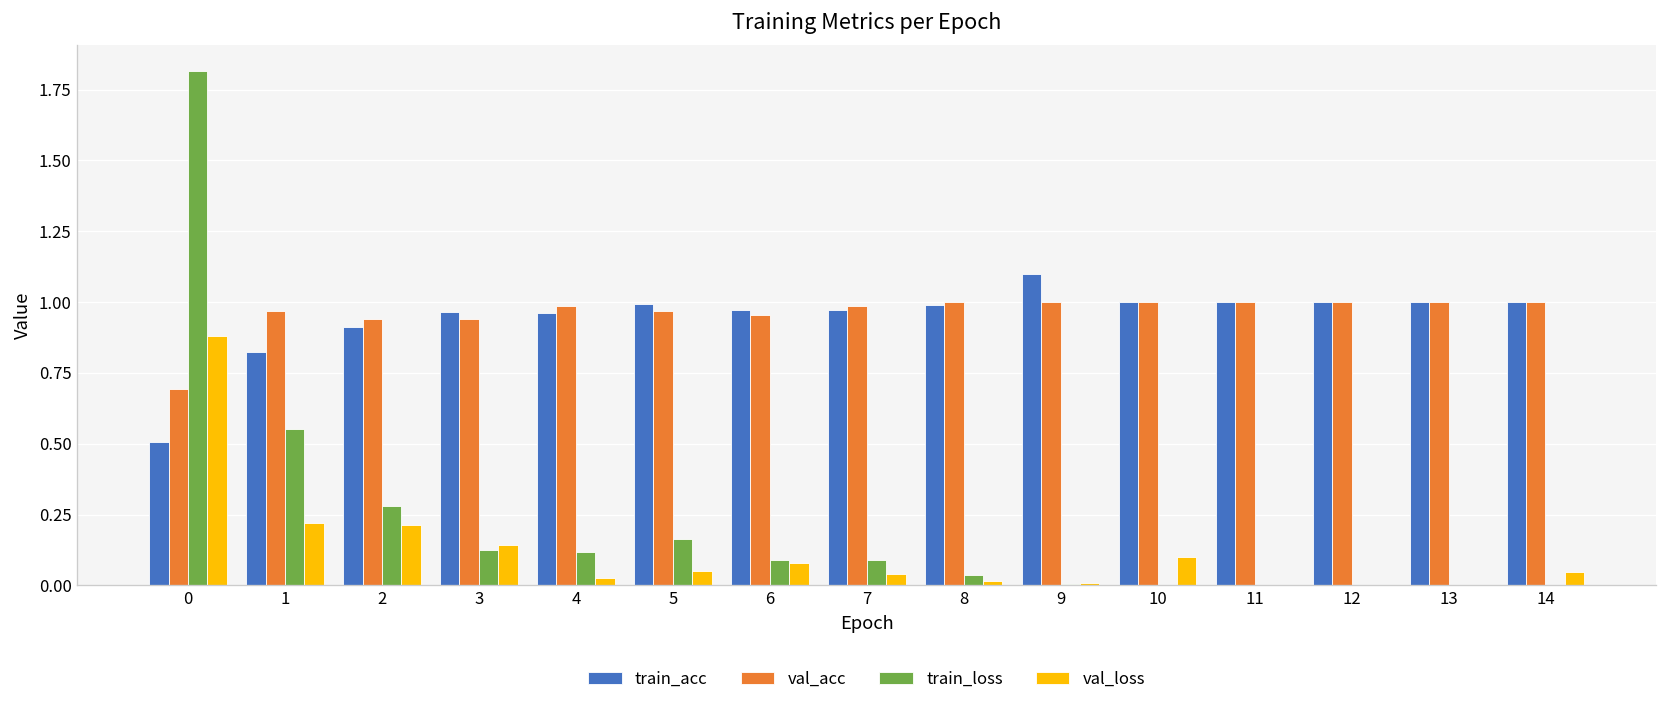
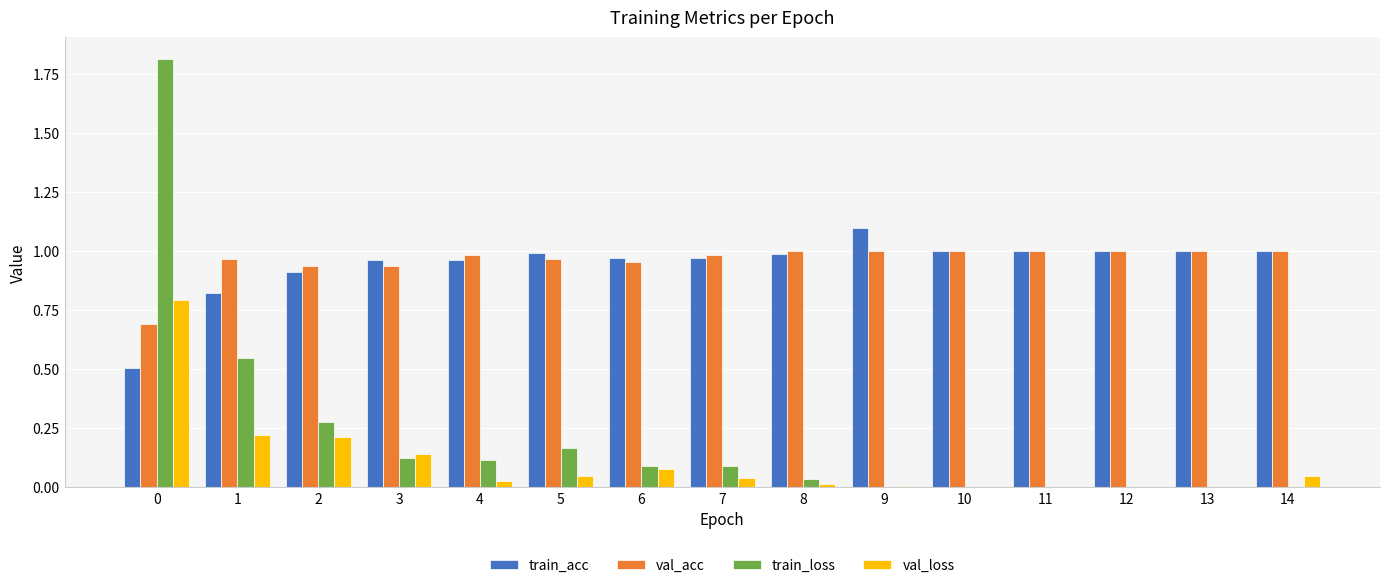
  {
    "train_acc": {
      "0": 0.51,
      "1": 0.82,
      "2": 0.91,
      "3": 0.97,
      "4": 0.96,
      "5": 0.99,
      "6": 0.97,
      "7": 0.97,
      "8": 0.99,
      "9": 1.10,
      "10": 1.00,
      "11": 1.00,
      "12": 1.00,
      "13": 1.00,
      "14": 1.00
    },
    "val_acc": {
      "0": 0.69,
      "1": 0.97,
      "2": 0.94,
      "3": 0.94,
      "4": 0.98,
      "5": 0.97,
      "6": 0.95,
      "7": 0.98,
      "8": 1.00,
      "9": 1.00,
      "10": 1.00,
      "11": 1.00,
      "12": 1.00,
      "13": 1.00,
      "14": 1.00
    },
    "train_loss": {
      "0": 1.82,
      "1": 0.55,
      "2": 0.28,
      "3": 0.13,
      "4": 0.12,
      "5": 0.17,
      "6": 0.09,
      "7": 0.09,
      "8": 0.04
    },
    "val_loss": {
-     "0": 0.88,
+     "0": 0.80,
      "1": 0.22,
      "2": 0.21,
      "3": 0.14,
      "4": 0.03,
      "5": 0.05,
      "6": 0.08,
      "7": 0.04,
      "8": 0.01,
-     "10": 0.10,
+     "10": 0.00,
      "14": 0.05
    }
  }
